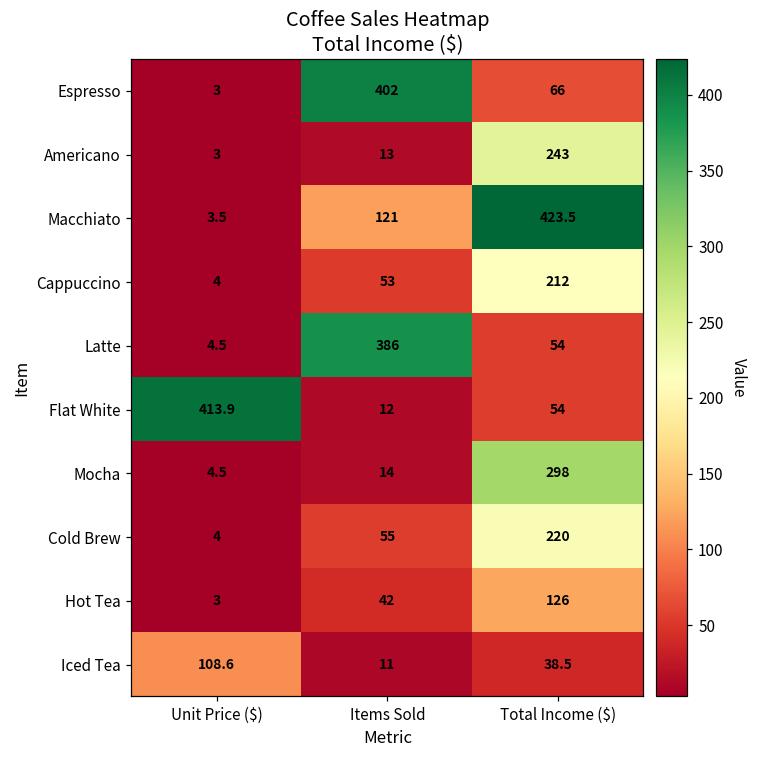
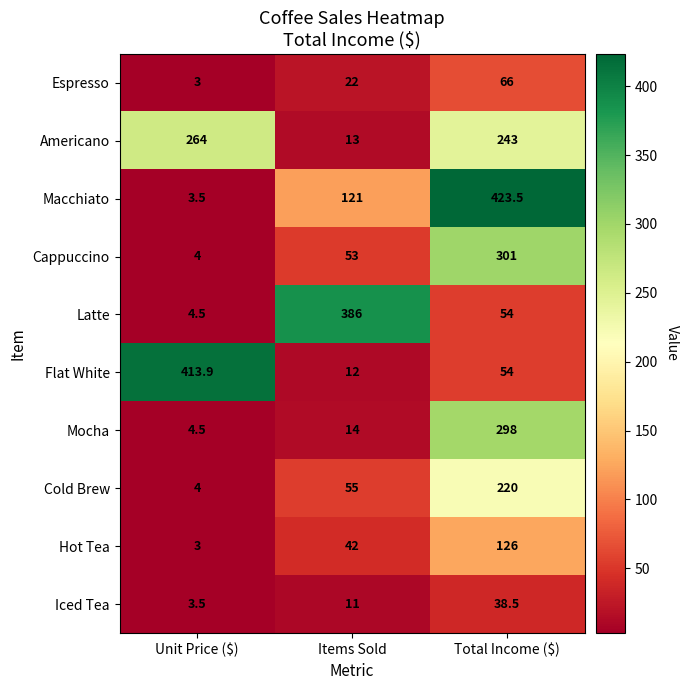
  {
    "Espresso": {
      "Unit Price ($)": 3,
-     "Items Sold": 402,
+     "Items Sold": 22,
      "Total Income ($)": 66
    },
    "Americano": {
-     "Unit Price ($)": 3,
+     "Unit Price ($)": 264,
      "Items Sold": 13,
      "Total Income ($)": 243
    },
    "Macchiato": {
      "Unit Price ($)": 3.5,
      "Items Sold": 121,
      "Total Income ($)": 423.5
    },
    "Cappuccino": {
      "Unit Price ($)": 4,
      "Items Sold": 53,
-     "Total Income ($)": 212
+     "Total Income ($)": 301
    },
    "Latte": {
      "Unit Price ($)": 4.5,
      "Items Sold": 386,
      "Total Income ($)": 54
    },
    "Flat White": {
      "Unit Price ($)": 413.9,
      "Items Sold": 12,
      "Total Income ($)": 54
    },
    "Mocha": {
      "Unit Price ($)": 4.5,
      "Items Sold": 14,
      "Total Income ($)": 298
    },
    "Cold Brew": {
      "Unit Price ($)": 4,
      "Items Sold": 55,
      "Total Income ($)": 220
    },
    "Hot Tea": {
      "Unit Price ($)": 3,
      "Items Sold": 42,
      "Total Income ($)": 126
    },
    "Iced Tea": {
-     "Unit Price ($)": 108.6,
+     "Unit Price ($)": 3.5,
      "Items Sold": 11,
      "Total Income ($)": 38.5
    }
  }
